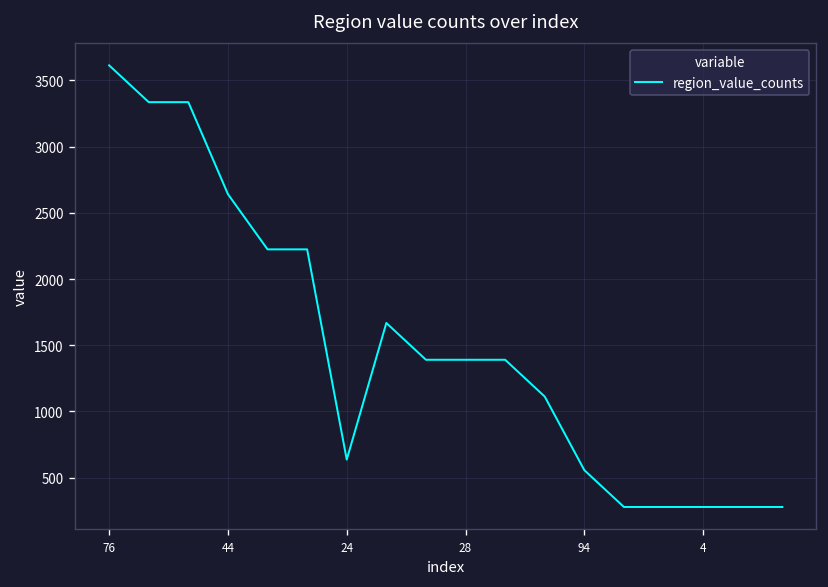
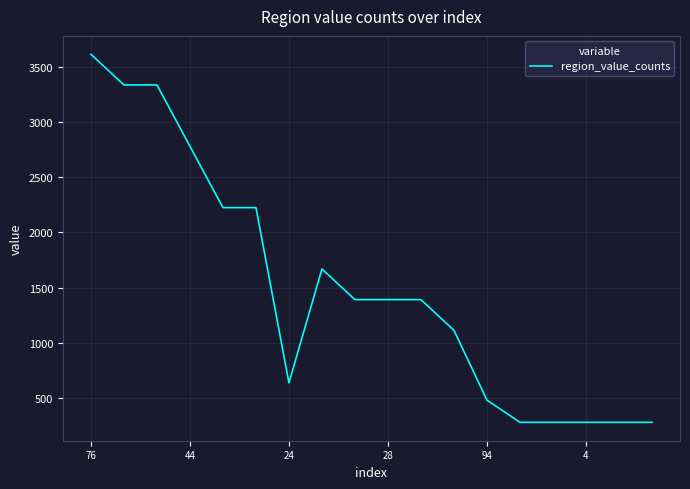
  {
    "76": 3610,
-   "44": 2640,
+   "44": 2780,
    "24": 640,
    "28": 1390,
-   "94": 560
+   "94": 480
  }
